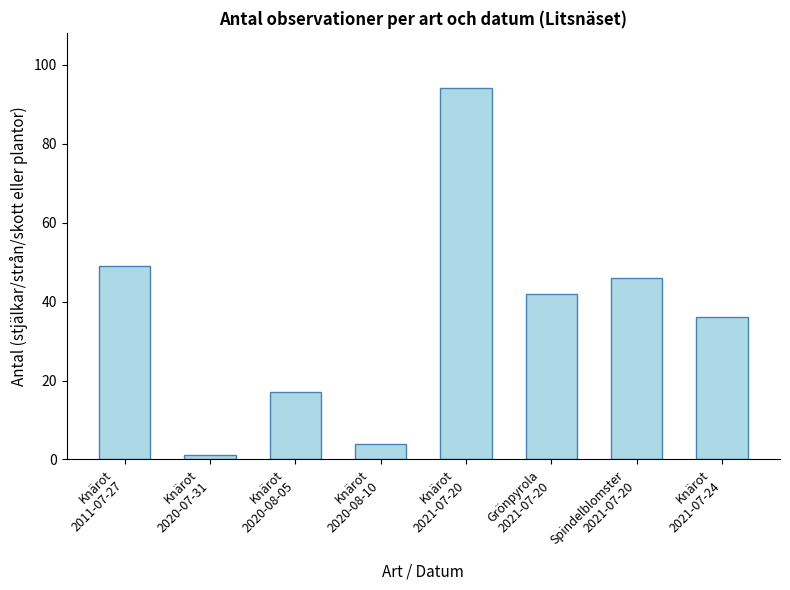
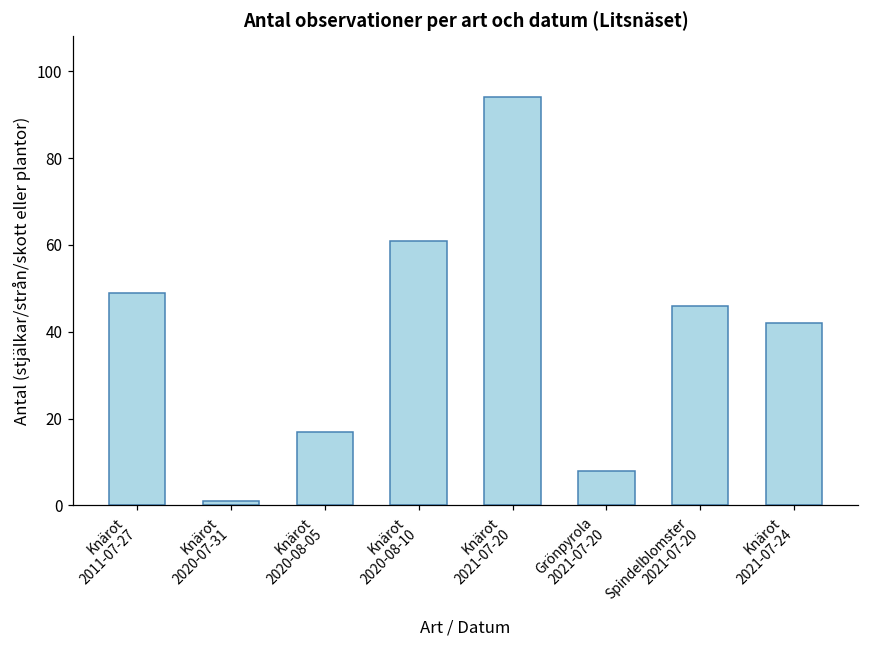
  {
    "Knärot 2011-07-27": 49,
    "Knärot 2020-07-31": 1,
    "Knärot 2020-08-05": 17,
-   "Knärot 2020-08-10": 4,
+   "Knärot 2020-08-10": 61,
    "Knärot 2021-07-20": 94,
-   "Grönpyrola 2021-07-20": 42,
+   "Grönpyrola 2021-07-20": 8,
    "Spindelblomster 2021-07-20": 46,
-   "Knärot 2021-07-24": 36
+   "Knärot 2021-07-24": 42
  }
